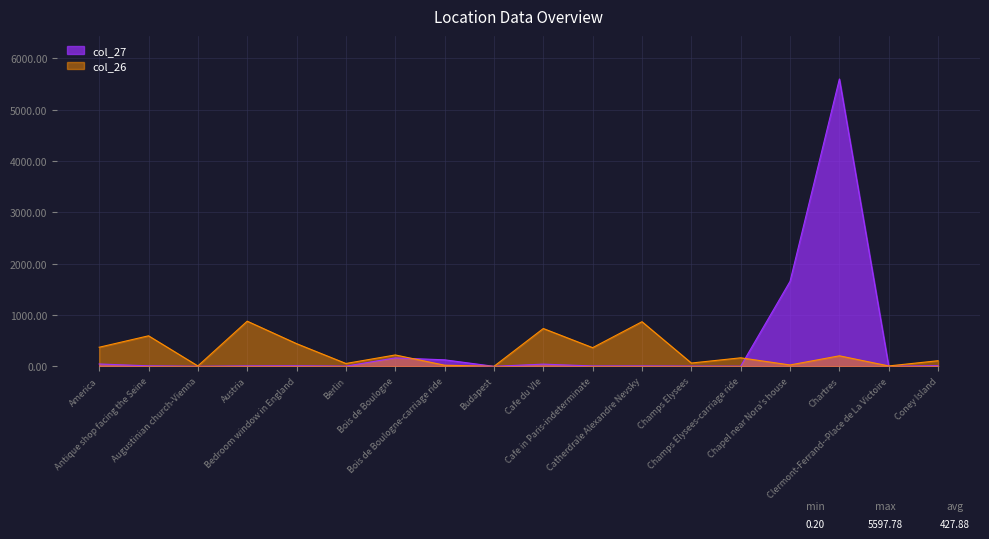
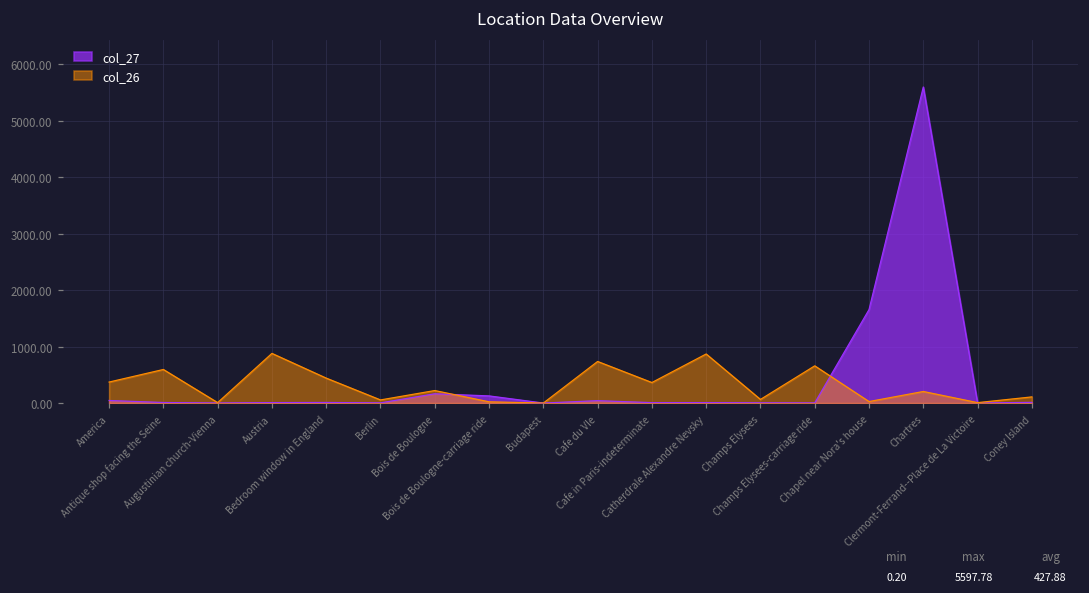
  {
    "col_27": {
      "America": 0,
      "Antique shop facing the Seine": 0,
      "Austria": 0,
      "Bedroom window in England": 0,
      "Berlin": 0,
      "Bois de Boulogne": 200,
      "Bois de Boulogne-carriage ride": 100,
      "Cafe du VIe": 0,
      "Cafe in Paris-indeterminate": 0,
      "Catherdrale Alexandre Nevsky": 0,
      "Champs Elysees": 0,
      "Champs Elysees-carriage ride": 0,
      "Chapel near Nora's house": 1700,
      "Chartres": 5600,
      "Coney Island": 0
    },
    "col_26": {
      "America": 400,
      "Antique shop facing the Seine": 600,
      "Austria": 900,
      "Bedroom window in England": 400,
      "Berlin": 100,
      "Bois de Boulogne": 200,
      "Bois de Boulogne-carriage ride": 0,
      "Cafe du VIe": 700,
      "Cafe in Paris-indeterminate": 400,
      "Catherdrale Alexandre Nevsky": 900,
      "Champs Elysees": 100,
-     "Champs Elysees-carriage ride": 200,
+     "Champs Elysees-carriage ride": 700,
      "Chapel near Nora's house": 0,
      "Chartres": 200,
      "Coney Island": 100
    }
  }
